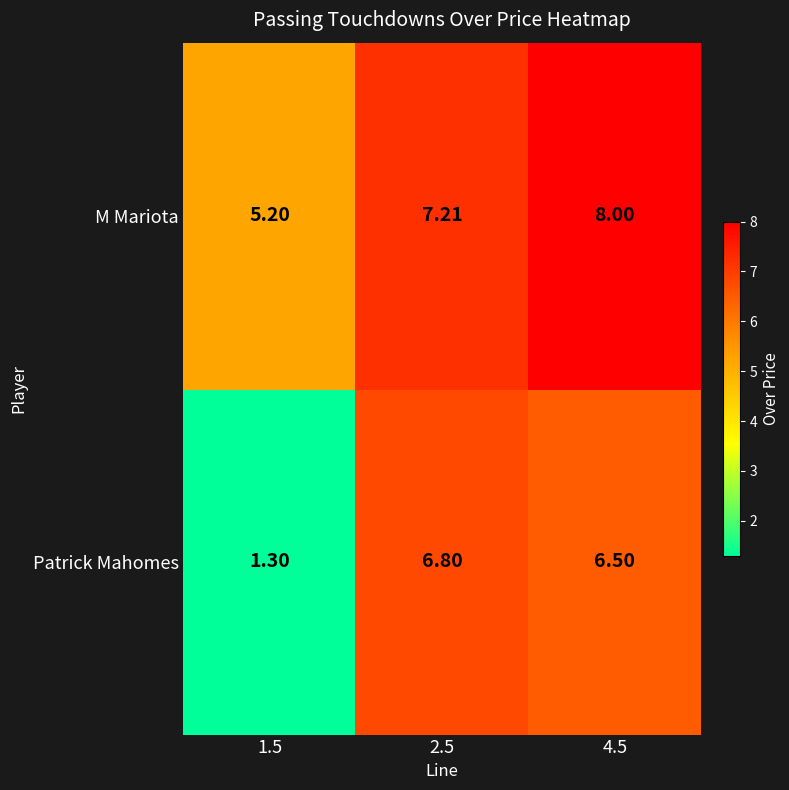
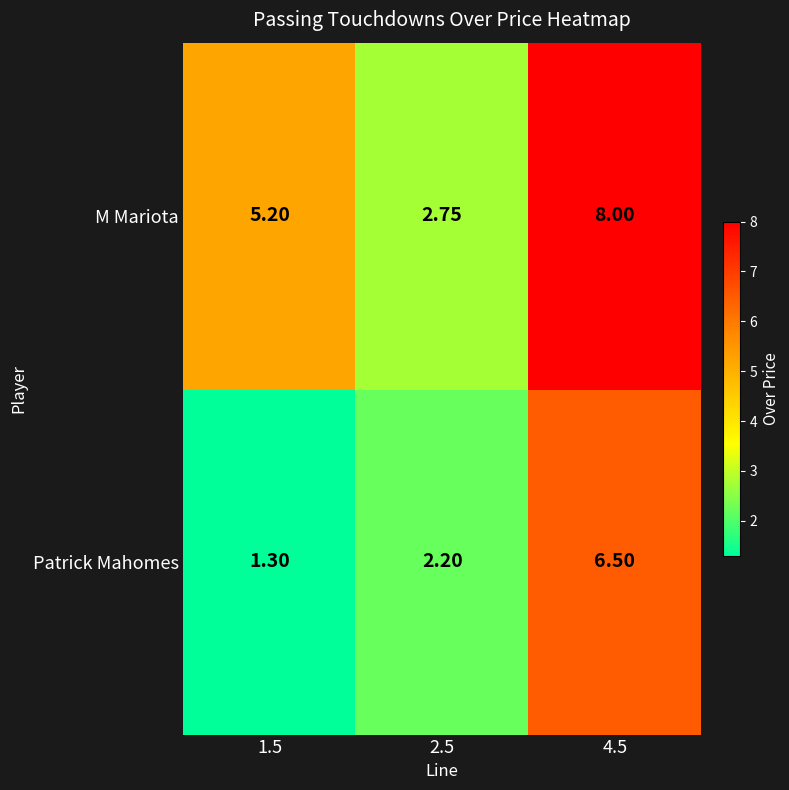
  {
    "M Mariota": {
      "1.5": 5.20,
-     "2.5": 7.21,
+     "2.5": 2.75,
      "4.5": 8.00
    },
    "Patrick Mahomes": {
      "1.5": 1.30,
-     "2.5": 6.80,
+     "2.5": 2.20,
      "4.5": 6.50
    }
  }
